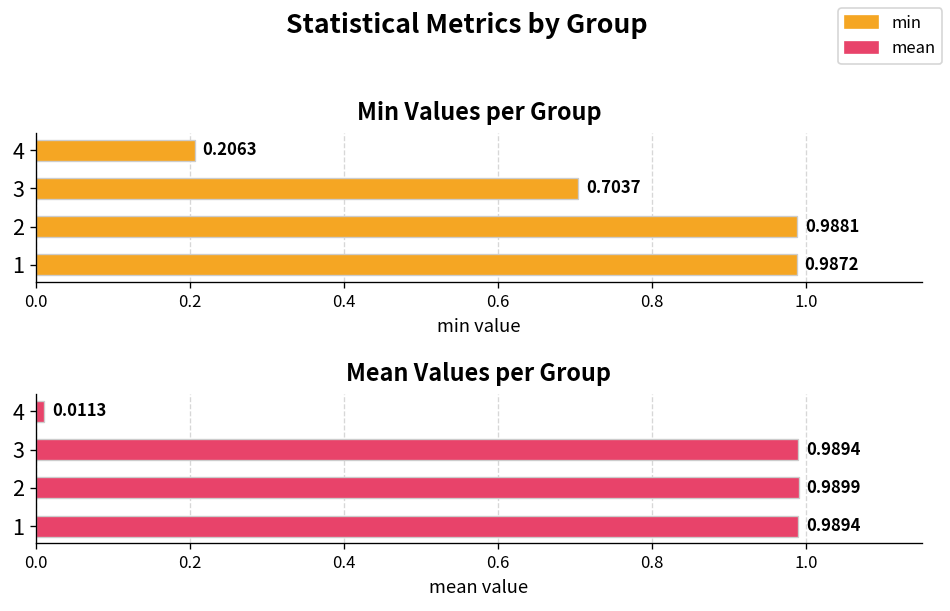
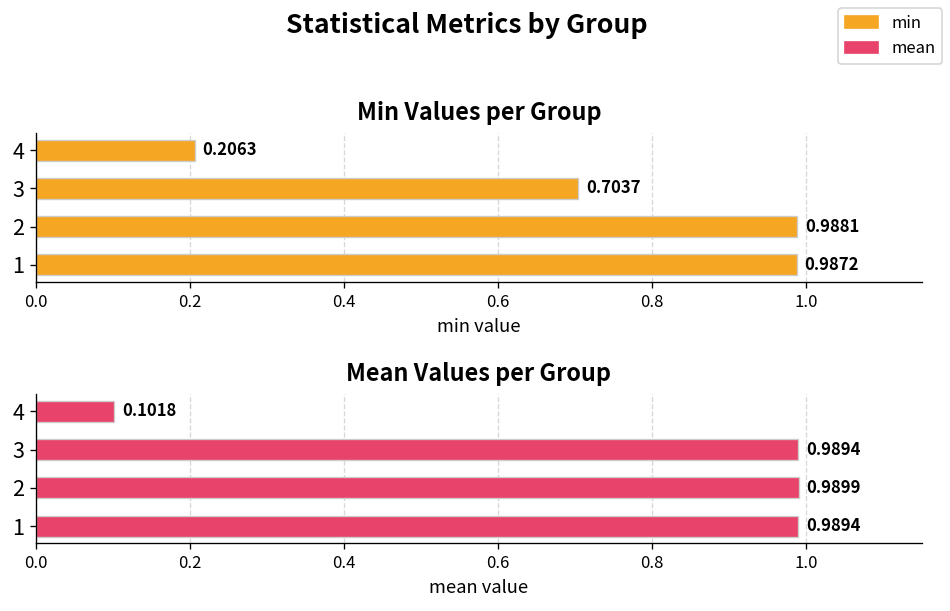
  {
    "Min Values per Group": {
      "4": 0.2063,
      "3": 0.7037,
      "2": 0.9881,
      "1": 0.9872
    },
    "Mean Values per Group": {
-     "4": 0.0113,
+     "4": 0.1018,
      "3": 0.9894,
      "2": 0.9899,
      "1": 0.9894
    }
  }
